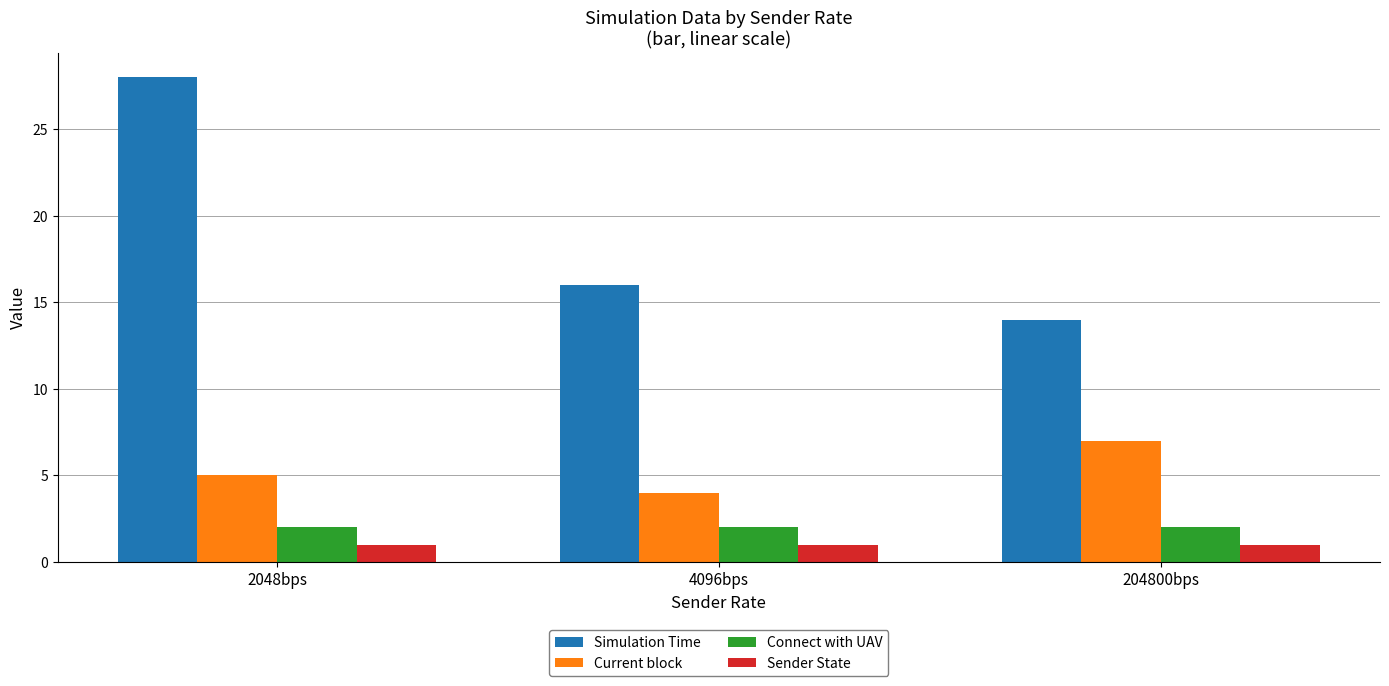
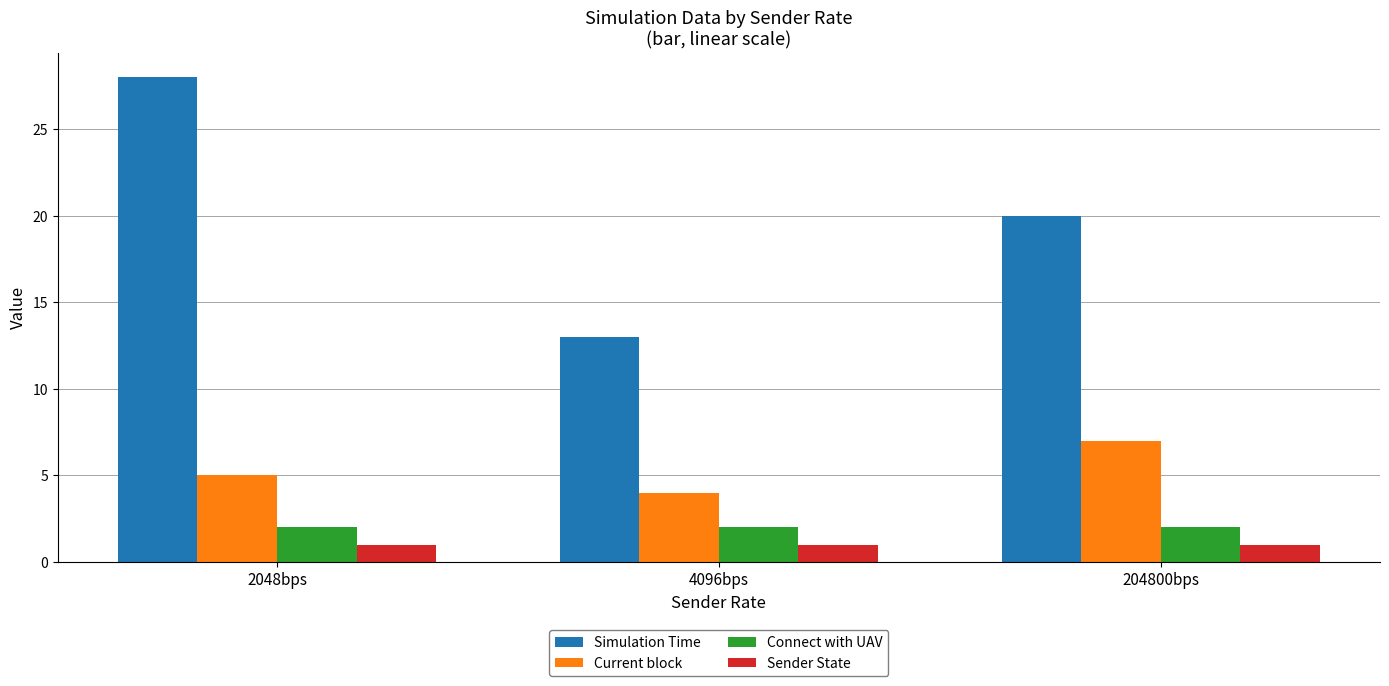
  {
    "Simulation Time": {
      "2048bps": 28,
-     "4096bps": 16,
-     "204800bps": 14
+     "4096bps": 13,
+     "204800bps": 20
    },
    "Current block": {
      "2048bps": 5,
      "4096bps": 4,
      "204800bps": 7
    },
    "Connect with UAV": {
      "2048bps": 2,
      "4096bps": 2,
      "204800bps": 2
    },
    "Sender State": {
      "2048bps": 1,
      "4096bps": 1,
      "204800bps": 1
    }
  }
